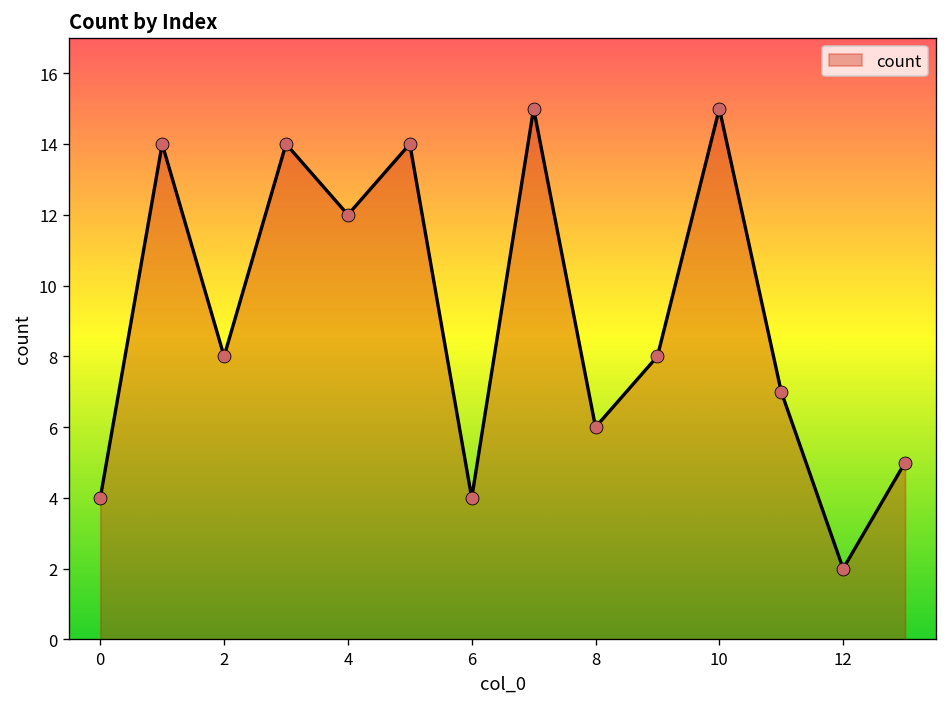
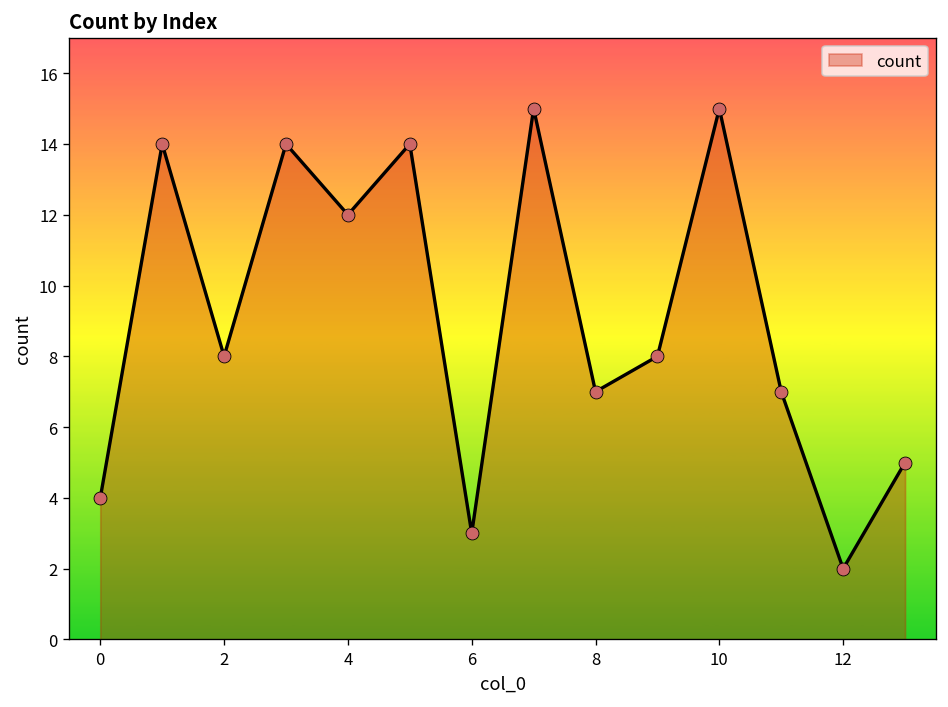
  {
    "0": 4,
    "2": 8,
    "4": 12,
-   "6": 4,
-   "8": 6,
+   "6": 3,
+   "8": 7,
    "10": 15,
    "12": 2
  }
